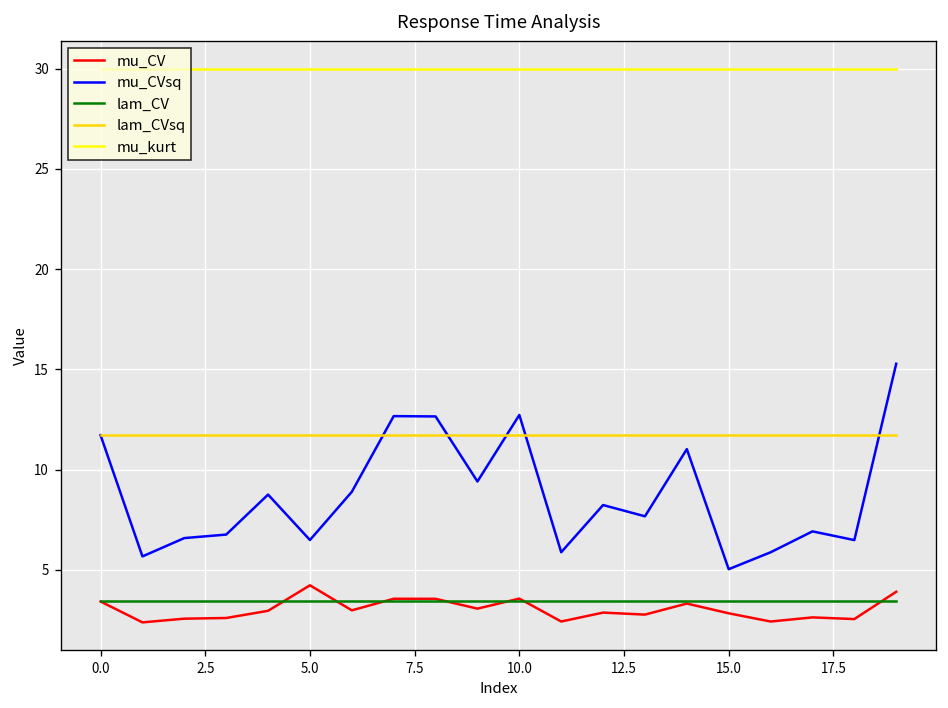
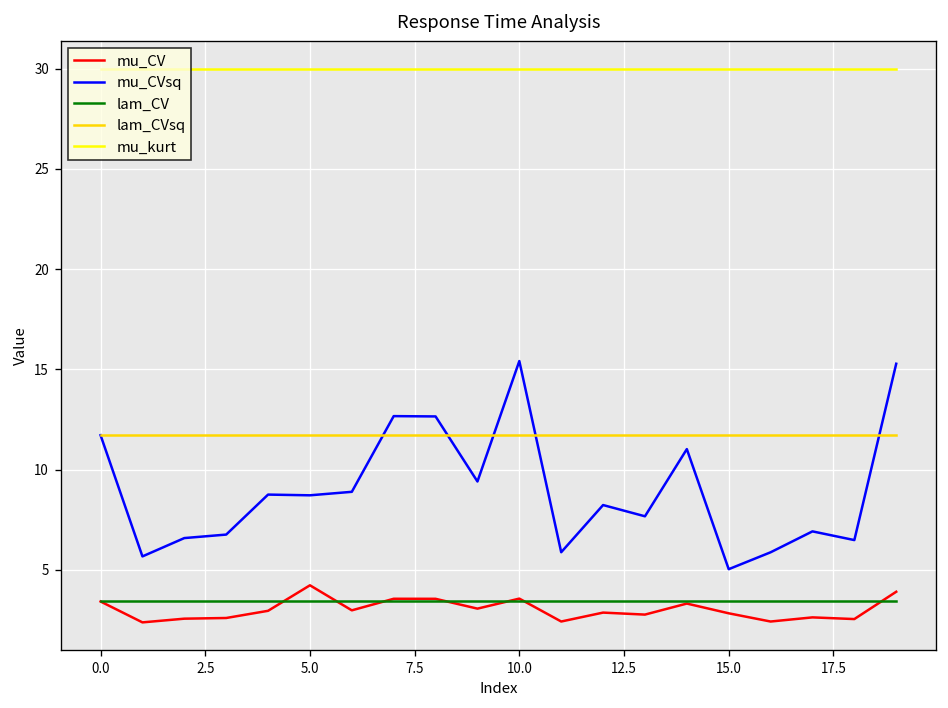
  {
    "mu_CV": {
      "5.0": 4.2,
      "15.0": 2.8
    },
    "mu_CVsq": {
-     "5.0": 6.5,
-     "10.0": 12.7,
+     "5.0": 8.7,
+     "10.0": 15.4,
      "15.0": 5.0
    },
    "lam_CV": {
      "5.0": 3.4,
      "15.0": 3.4
    }
  }
